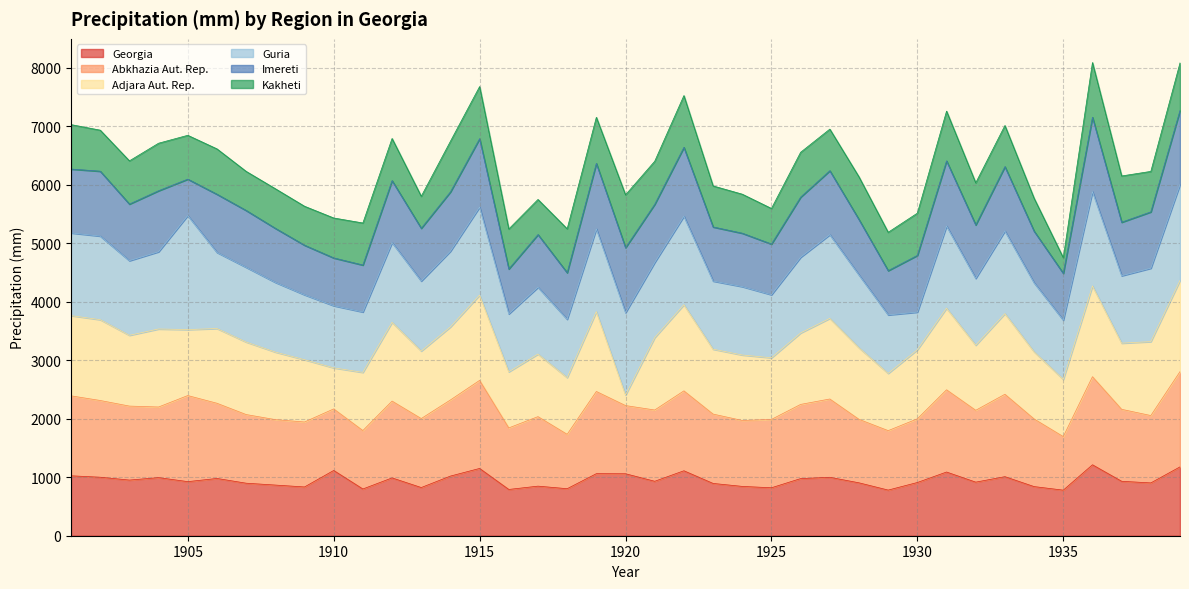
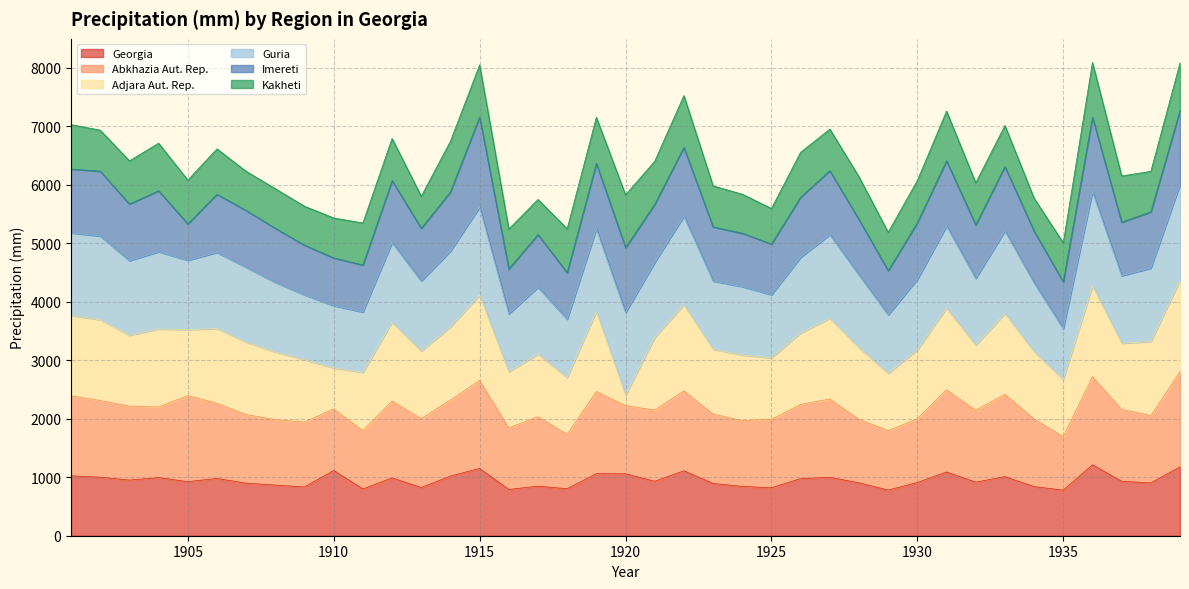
  {
    "Georgia": {
      "1905": 900,
      "1910": 1100,
      "1915": 1200,
      "1920": 1100,
      "1925": 800,
      "1930": 900,
      "1935": 800
    },
    "Abkhazia Aut. Rep.": {
      "1905": 1500,
      "1910": 1100,
      "1915": 1500,
      "1920": 1200,
      "1925": 1200,
      "1930": 1100,
      "1935": 900
    },
    "Adjara Aut. Rep.": {
      "1905": 1100,
      "1910": 700,
      "1915": 1500,
      "1920": 200,
      "1925": 1100,
      "1930": 1200,
      "1935": 1000
    },
    "Guria": {
-     "1905": 2000,
+     "1905": 1200,
      "1910": 1100,
      "1915": 1500,
      "1920": 1400,
      "1925": 1100,
-     "1930": 600,
-     "1935": 1000
+     "1930": 1200,
+     "1935": 900
    },
    "Imereti": {
      "1905": 600,
      "1910": 800,
-     "1915": 1200,
+     "1915": 1500,
      "1920": 1100,
      "1925": 900,
      "1930": 1000,
      "1935": 800
    },
    "Kakheti": {
      "1905": 800,
      "1910": 700,
      "1915": 900,
      "1920": 900,
      "1925": 600,
      "1930": 700,
-     "1935": 300
+     "1935": 700
    }
  }
